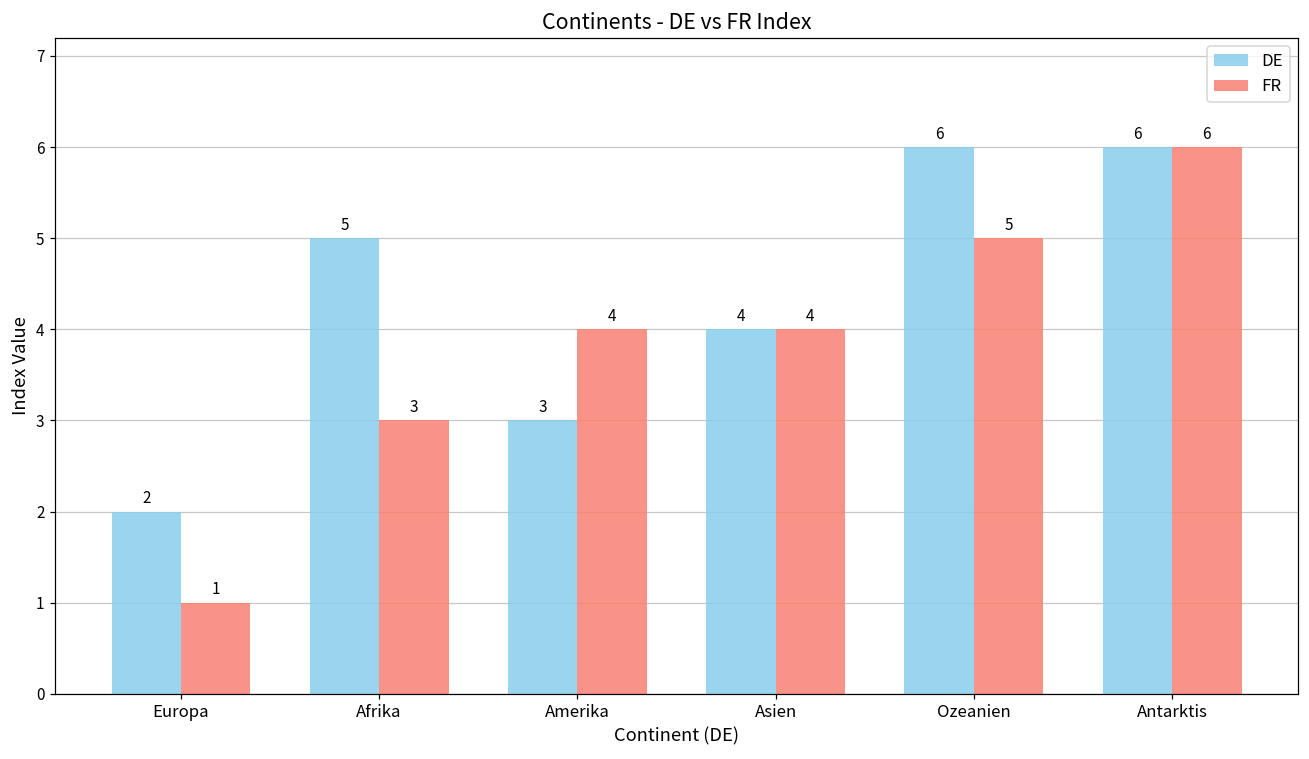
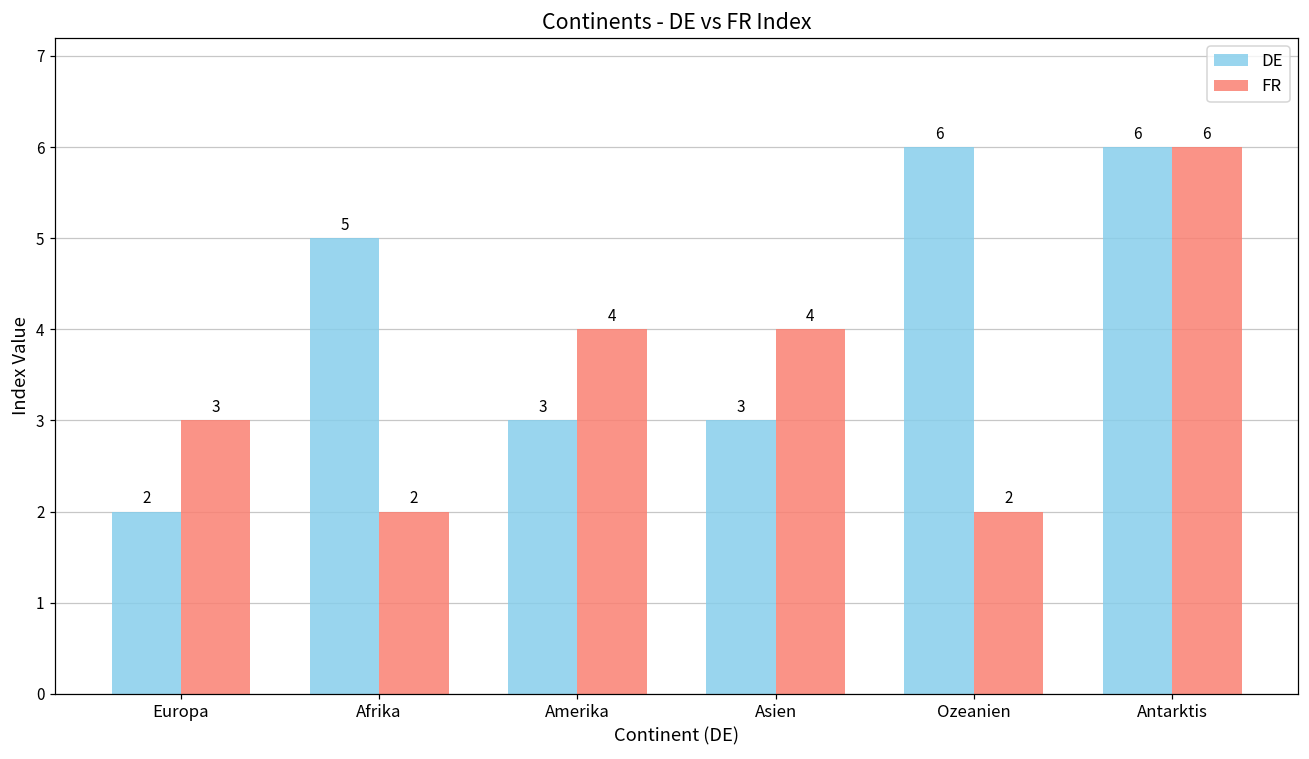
  {
    "DE": {
      "Europa": 2,
      "Afrika": 5,
      "Amerika": 3,
-     "Asien": 4,
+     "Asien": 3,
      "Ozeanien": 6,
      "Antarktis": 6
    },
    "FR": {
-     "Europa": 1,
-     "Afrika": 3,
+     "Europa": 3,
+     "Afrika": 2,
      "Amerika": 4,
      "Asien": 4,
-     "Ozeanien": 5,
+     "Ozeanien": 2,
      "Antarktis": 6
    }
  }
